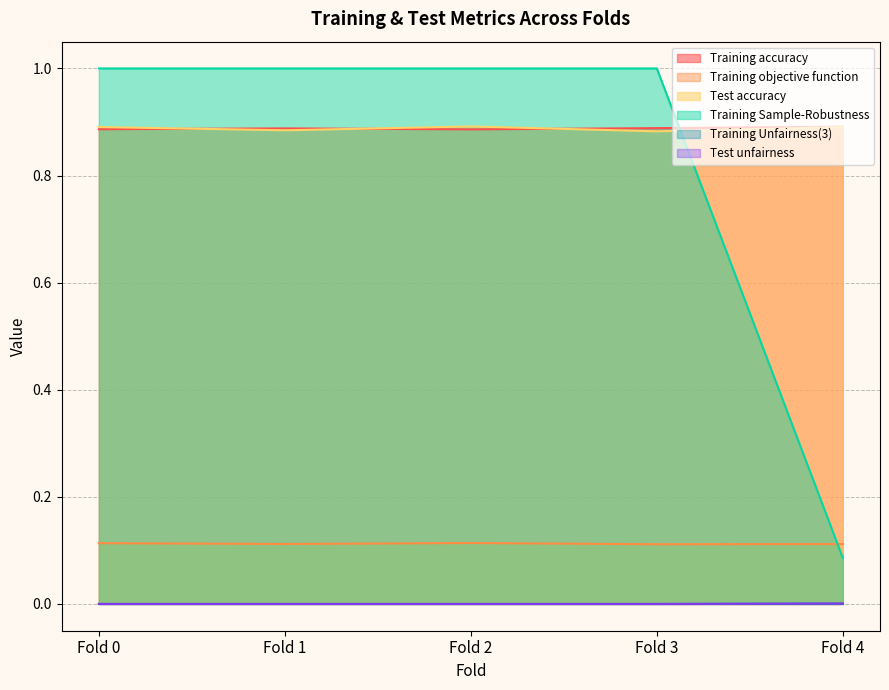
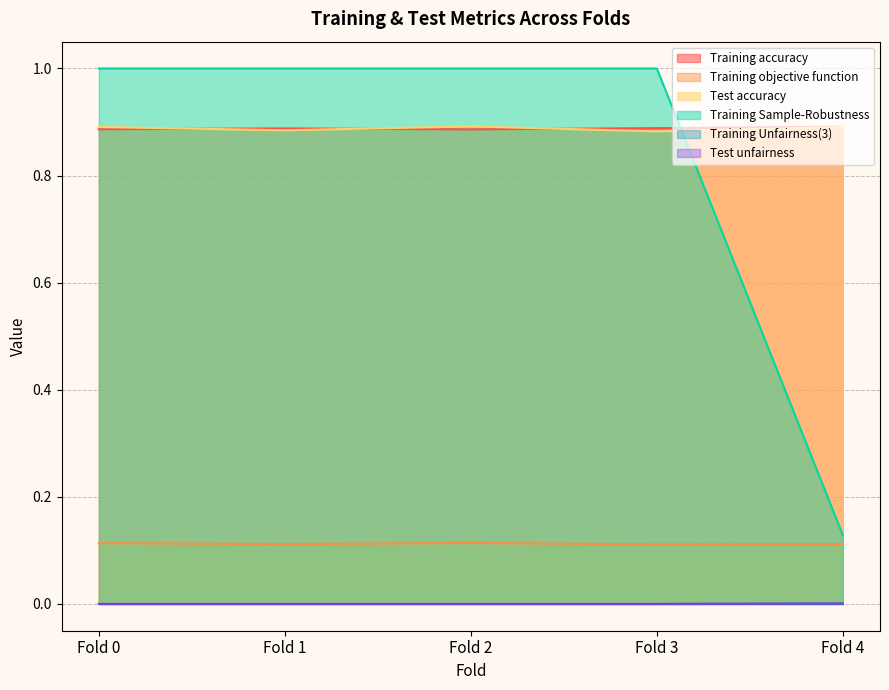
  {
    "Training accuracy": {
      "Fold 2": 0.89,
      "Fold 3": 0.89
    },
    "Training Sample-Robustness": {
      "Fold 0": 1.00,
      "Fold 1": 1.00,
      "Fold 2": 1.00,
      "Fold 3": 1.00,
-     "Fold 4": 0.09
+     "Fold 4": 0.13
    },
    "Test unfairness": {
      "Fold 0": 0.00,
      "Fold 1": 0.00,
      "Fold 2": 0.00,
      "Fold 3": 0.00,
      "Fold 4": 0.00
    }
  }
